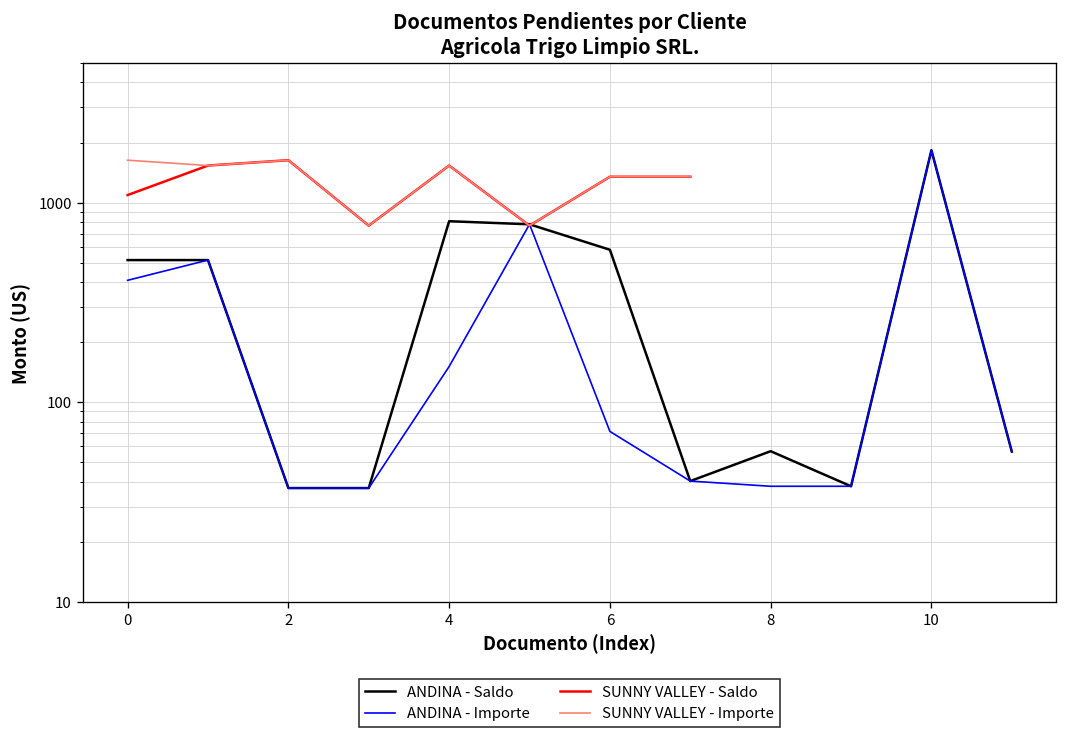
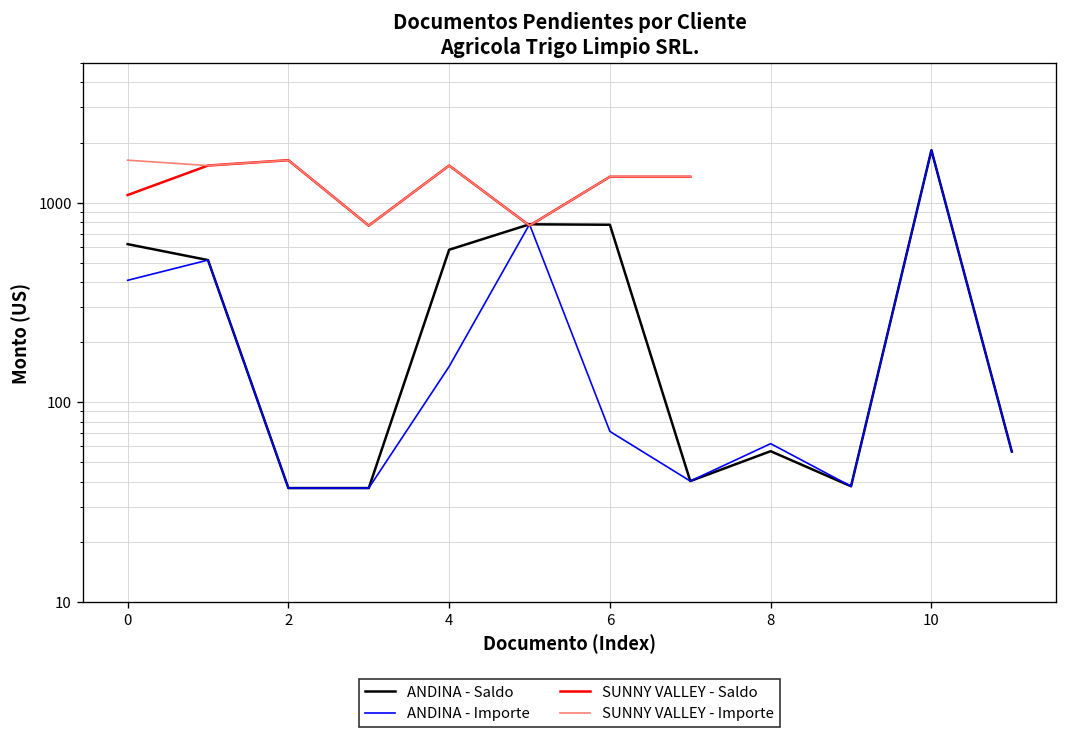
  {
    "ANDINA - Saldo": {
-     "0": 520,
-     "4": 800,
-     "6": 580,
+     "0": 620,
+     "4": 580,
+     "6": 800,
      "8": 57
    },
    "ANDINA - Importe": {
      "0": 410,
      "4": 150,
      "6": 71,
-     "8": 38
+     "8": 62
    },
    "SUNNY VALLEY - Saldo": {
      "0": 1100
    },
    "SUNNY VALLEY - Importe": {
      "0": 1600
    }
  }
